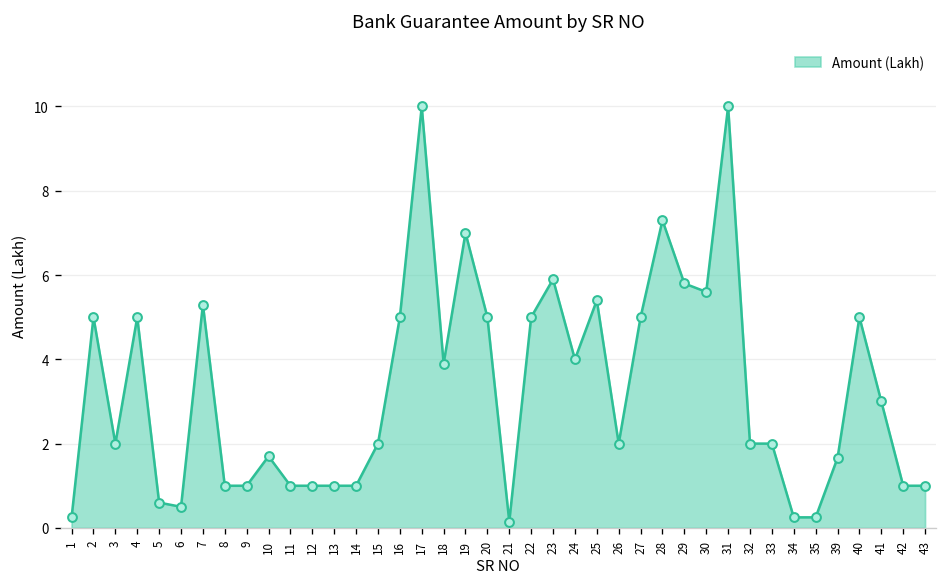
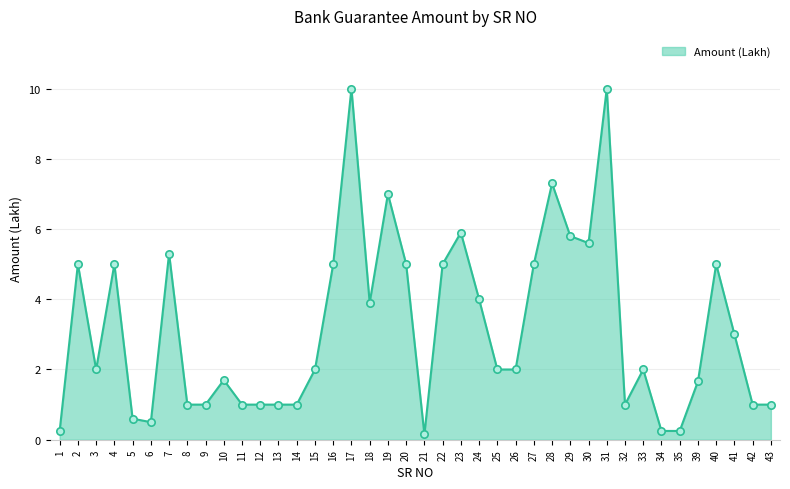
  {
    "1": 0.3,
    "2": 5.0,
    "3": 2.0,
    "4": 5.0,
    "5": 0.6,
    "6": 0.5,
    "7": 5.3,
    "8": 1.0,
    "9": 1.0,
    "10": 1.7,
    "11": 1.0,
    "12": 1.0,
    "13": 1.0,
    "14": 1.0,
    "15": 2.0,
    "16": 5.0,
    "17": 10.0,
    "18": 3.9,
    "19": 7.0,
    "20": 5.0,
    "21": 0.2,
    "22": 5.0,
    "23": 5.9,
    "24": 4.0,
-   "25": 5.4,
+   "25": 2.0,
    "26": 2.0,
    "27": 5.0,
    "28": 7.3,
    "29": 5.8,
    "30": 5.6,
    "31": 10.0,
-   "32": 2,
+   "32": 1,
    "33": 2.0,
    "34": 0.3,
    "35": 0.3,
    "39": 1.7,
    "40": 5.0,
    "41": 3.0,
    "42": 1.0,
    "43": 1.0
  }
